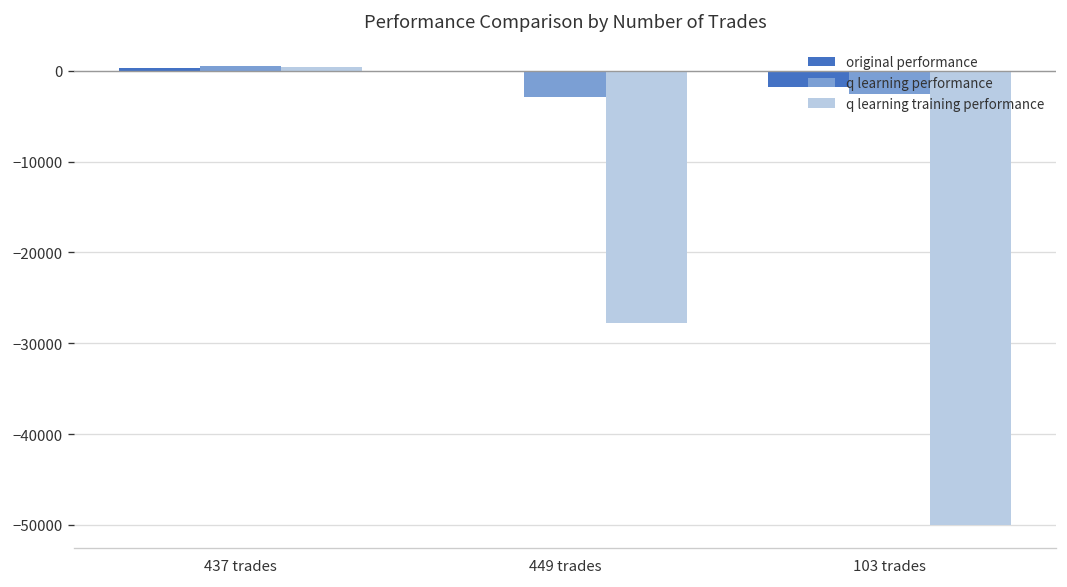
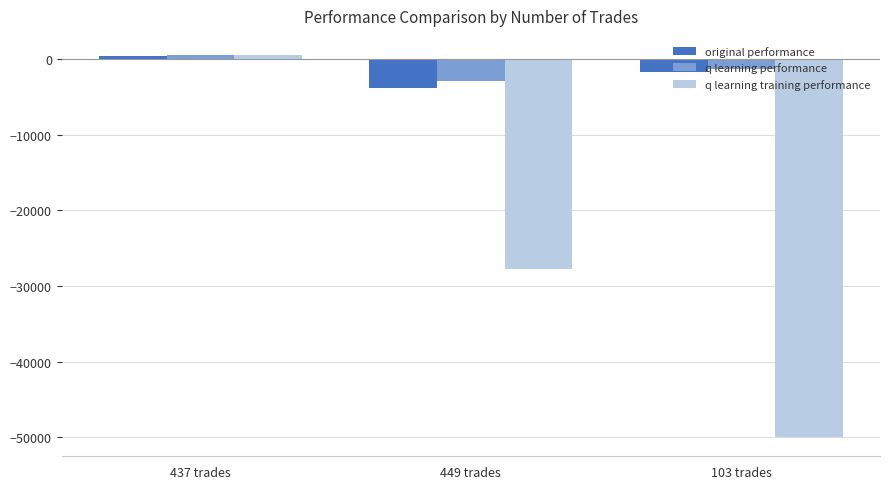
  {
    "original performance": {
      "437 trades": 0,
-     "449 trades": 0,
+     "449 trades": -4000,
      "103 trades": -2000
    },
    "q learning performance": {
      "437 trades": 1000,
      "449 trades": -3000,
-     "103 trades": -3000
+     "103 trades": -1000
    },
    "q learning training performance": {
      "437 trades": 0,
      "449 trades": -28000,
      "103 trades": -50000
    }
  }
